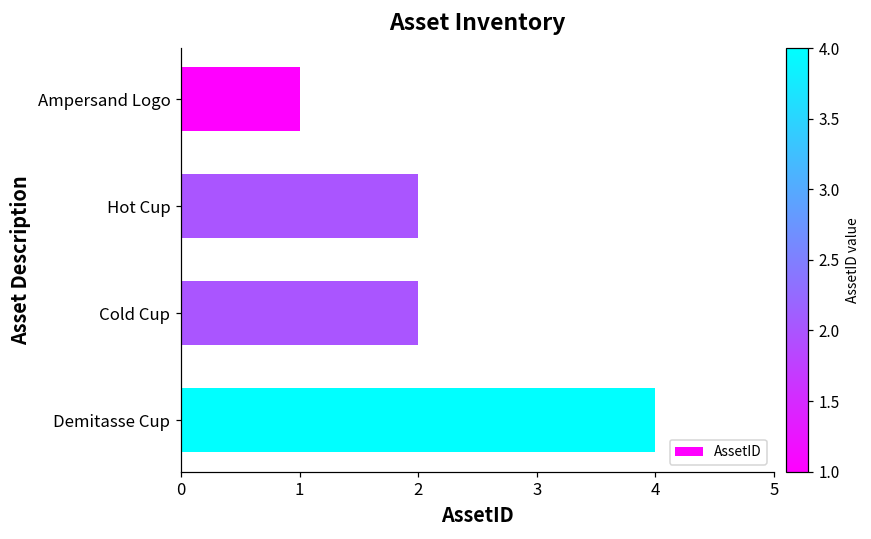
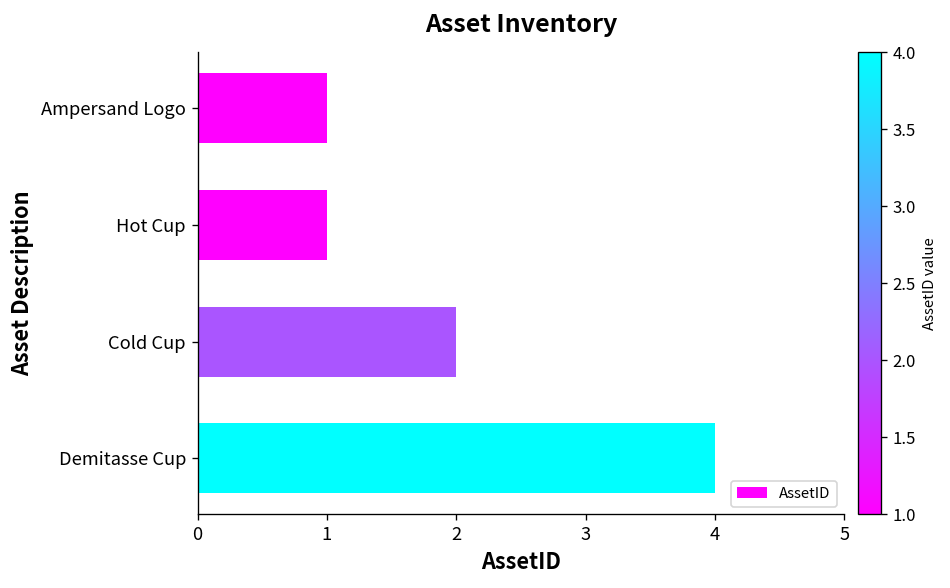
  {
    "Ampersand Logo": 1,
-   "Hot Cup": 2,
+   "Hot Cup": 1,
    "Cold Cup": 2,
    "Demitasse Cup": 4
  }
